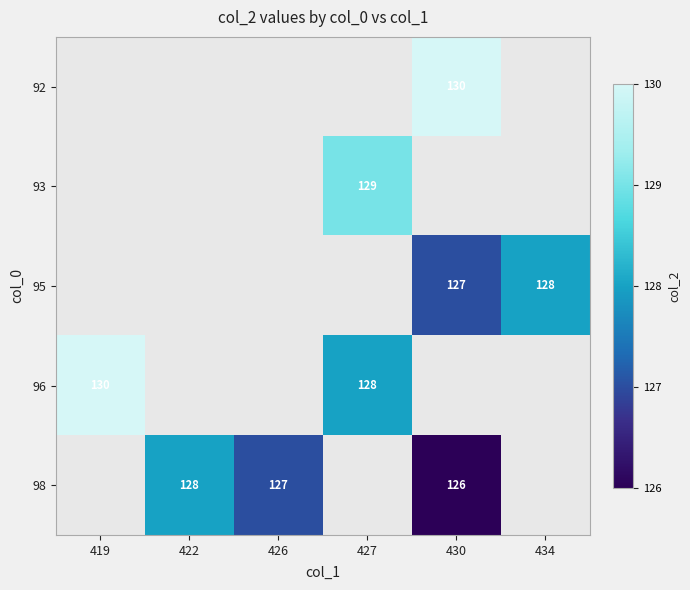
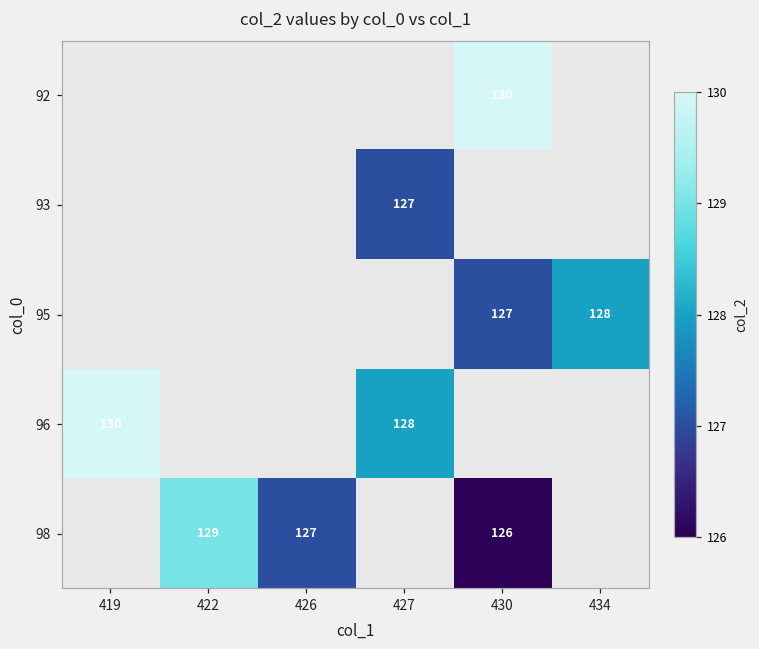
  {
    "93": {
-     "427": 129
+     "427": 127
    },
    "95": {
      "430": 127,
      "434": 128
    },
    "96": {
      "427": 128
    },
    "98": {
-     "422": 128,
+     "422": 129,
      "426": 127,
      "430": 126
    }
  }
